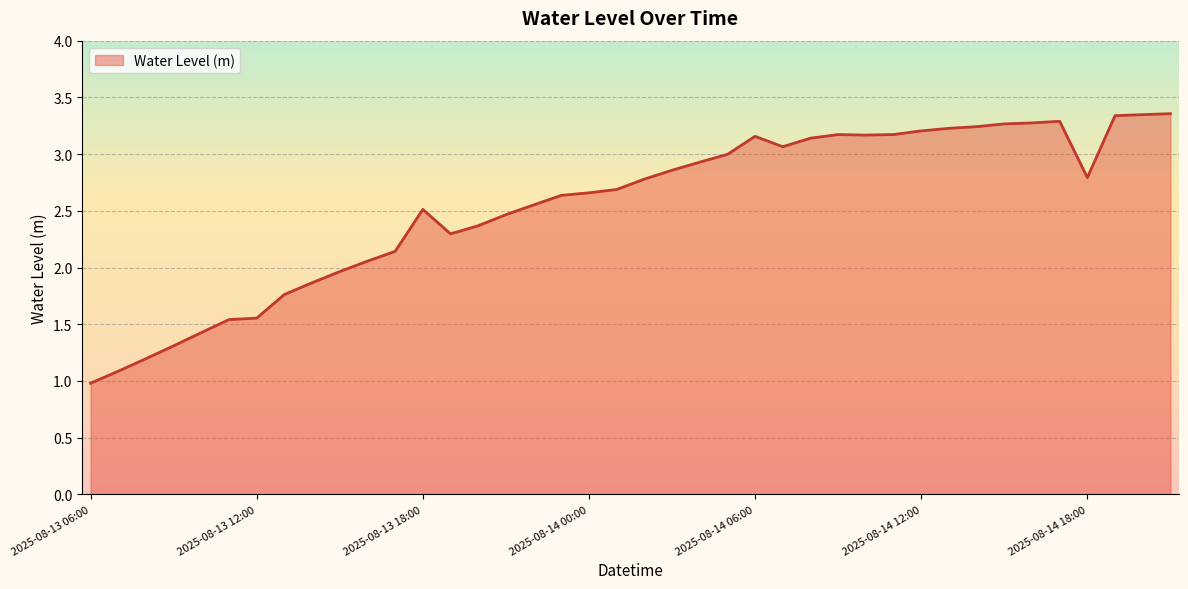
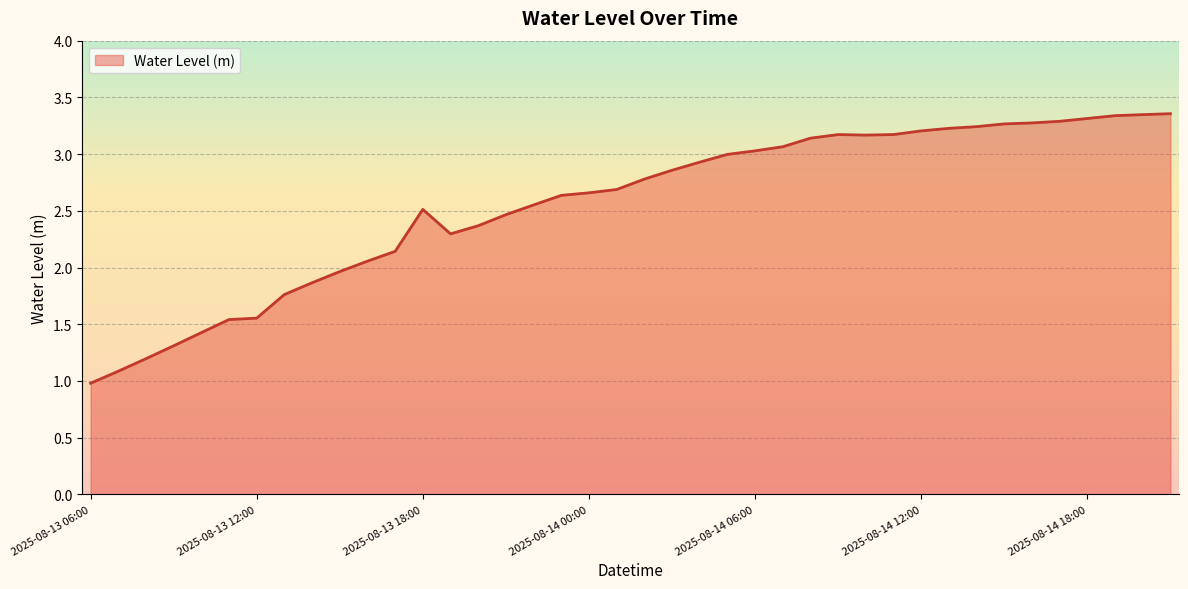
  {
    "2025-08-13 06:00": 0.98,
    "2025-08-13 12:00": 1.55,
    "2025-08-13 18:00": 2.51,
    "2025-08-14 00:00": 2.66,
-   "2025-08-14 06:00": 3.16,
+   "2025-08-14 06:00": 3.03,
    "2025-08-14 12:00": 3.20,
-   "2025-08-14 18:00": 2.79
+   "2025-08-14 18:00": 3.31
  }
